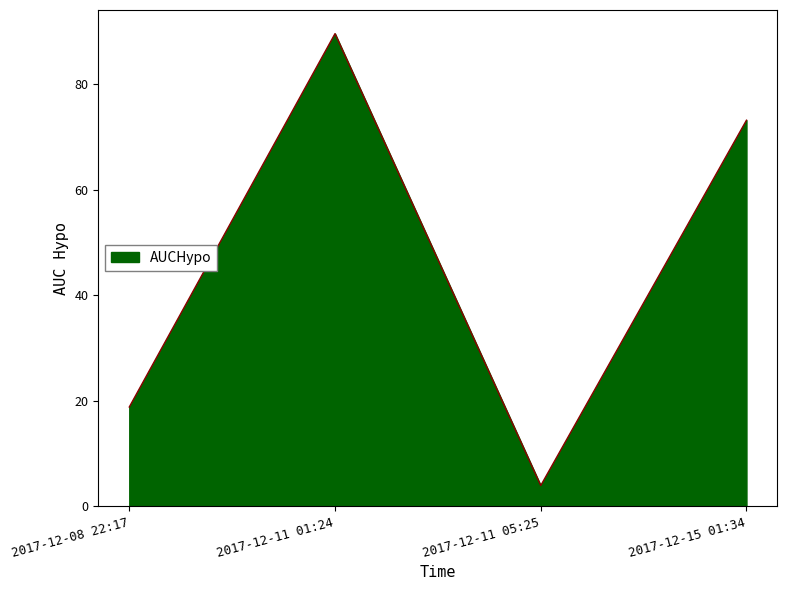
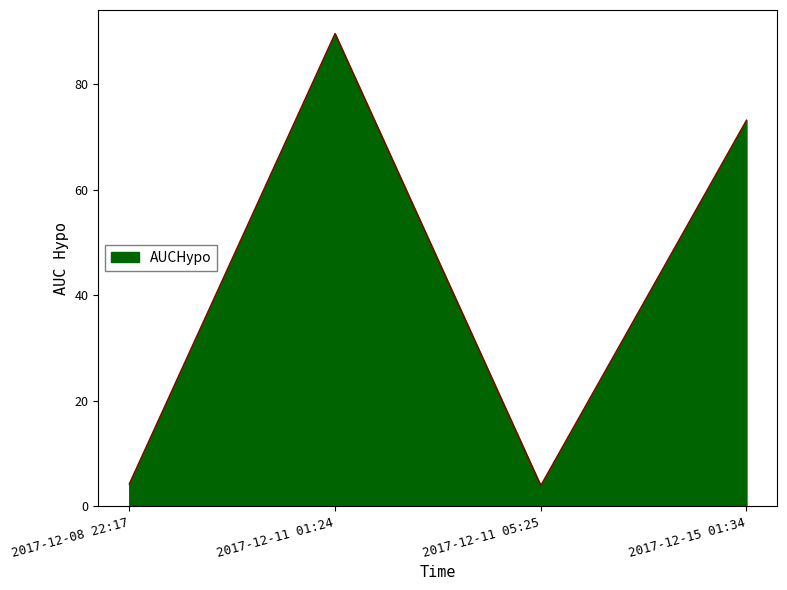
  {
-   "2017-12-08 22:17": 19,
+   "2017-12-08 22:17": 4,
    "2017-12-11 01:24": 90,
    "2017-12-11 05:25": 4,
    "2017-12-15 01:34": 73
  }
